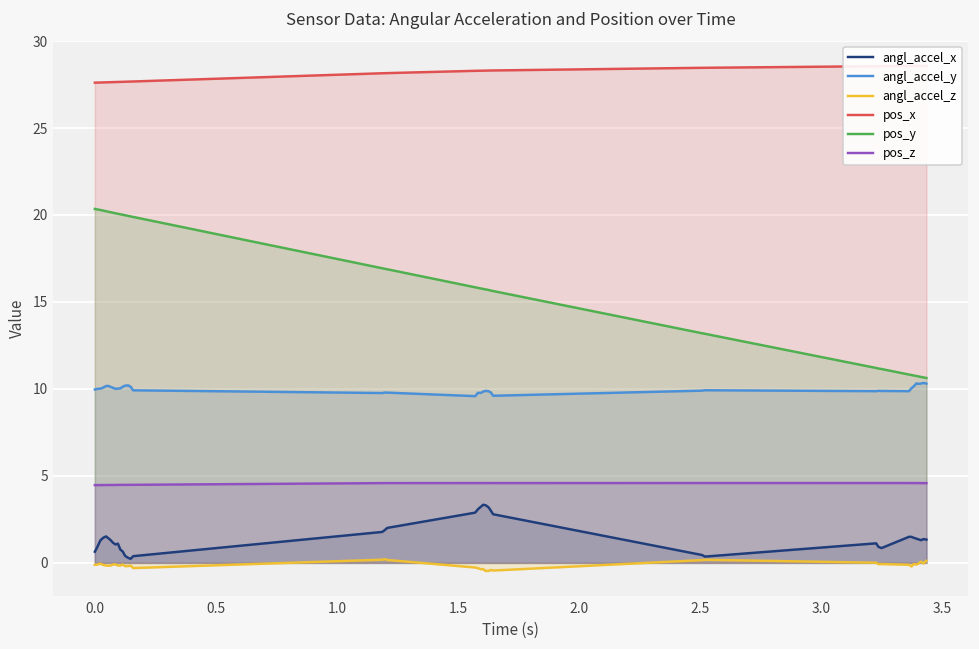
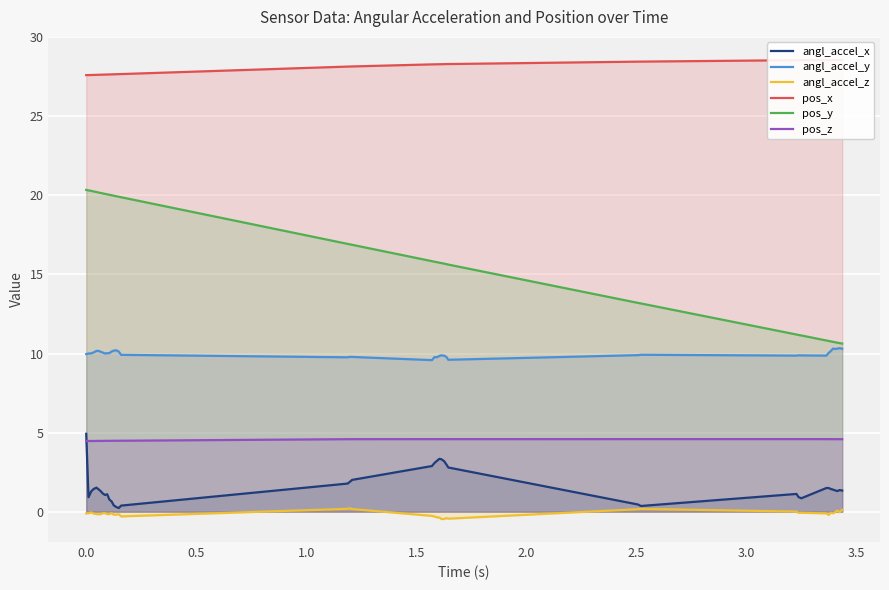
  {
    "angl_accel_x": {
-     "0.0": 0.6
+     "0.0": 4.9
    },
    "angl_accel_y": {
      "0.0": 10.0
    },
    "pos_x": {
      "0.0": 27.6
    },
    "pos_y": {
      "0.0": 20.3
    },
    "pos_z": {
      "0.0": 4.5
    }
  }
